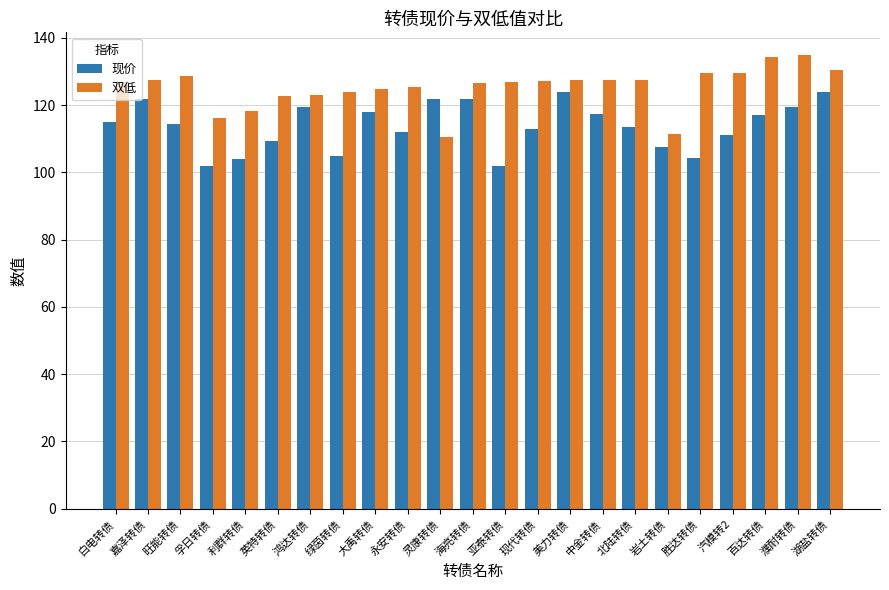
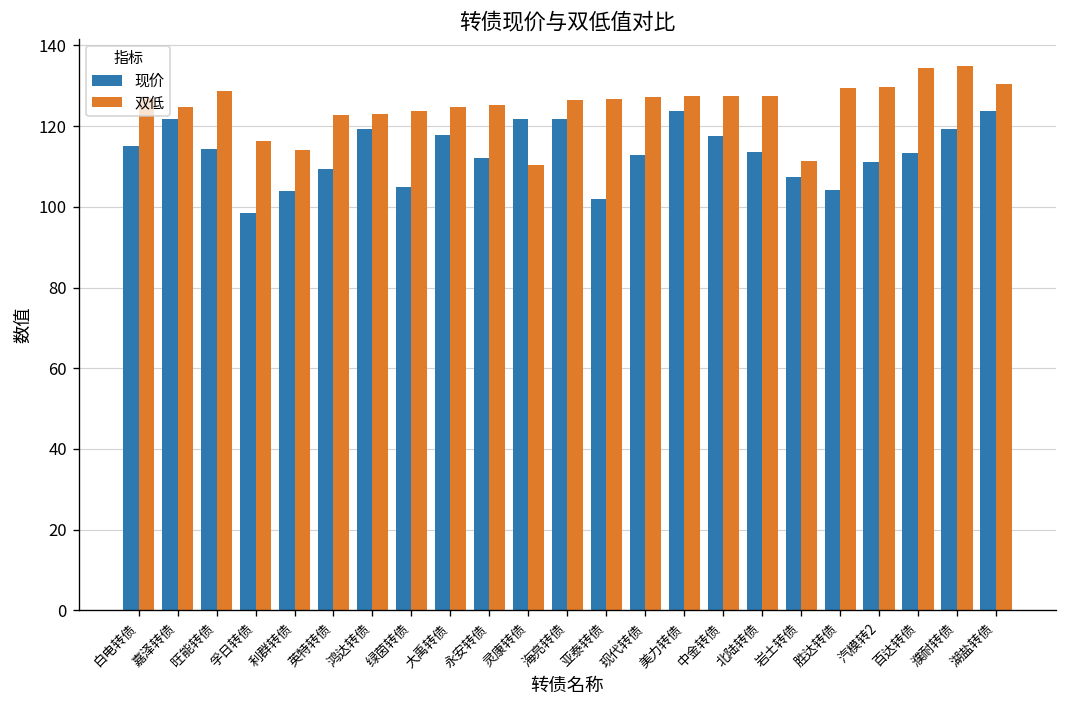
  {
    "现价": {
      "白电转债": 115,
      "旺能转债": 114,
-     "孚日转债": 102,
+     "孚日转债": 98,
      "利群转债": 104,
      "英特转债": 109,
      "鸿达转债": 119,
      "绿茵转债": 105,
      "大禹转债": 118,
      "永安转债": 112,
      "灵康转债": 122,
      "海亮转债": 122,
      "亚泰转债": 102,
      "现代转债": 113,
      "美力转债": 124,
      "中金转债": 117,
      "北陆转债": 114,
      "岩土转债": 107,
      "胜达转债": 104,
      "汽模转2": 111,
-     "百达转债": 117,
+     "百达转债": 113,
      "濮耐转债": 119,
      "湖盐转债": 124
    },
    "双低": {
-     "嘉泽转债": 128,
+     "嘉泽转债": 125,
      "旺能转债": 129,
      "孚日转债": 116,
-     "利群转债": 118,
+     "利群转债": 114,
      "英特转债": 123,
      "鸿达转债": 123,
      "绿茵转债": 124,
      "大禹转债": 125,
      "永安转债": 125,
      "灵康转债": 110,
      "海亮转债": 127,
      "亚泰转债": 127,
      "现代转债": 127,
      "美力转债": 127,
      "中金转债": 128,
      "北陆转债": 128,
      "岩土转债": 111,
      "胜达转债": 129,
      "汽模转2": 130,
      "百达转债": 134,
      "濮耐转债": 135,
      "湖盐转债": 130
    }
  }
